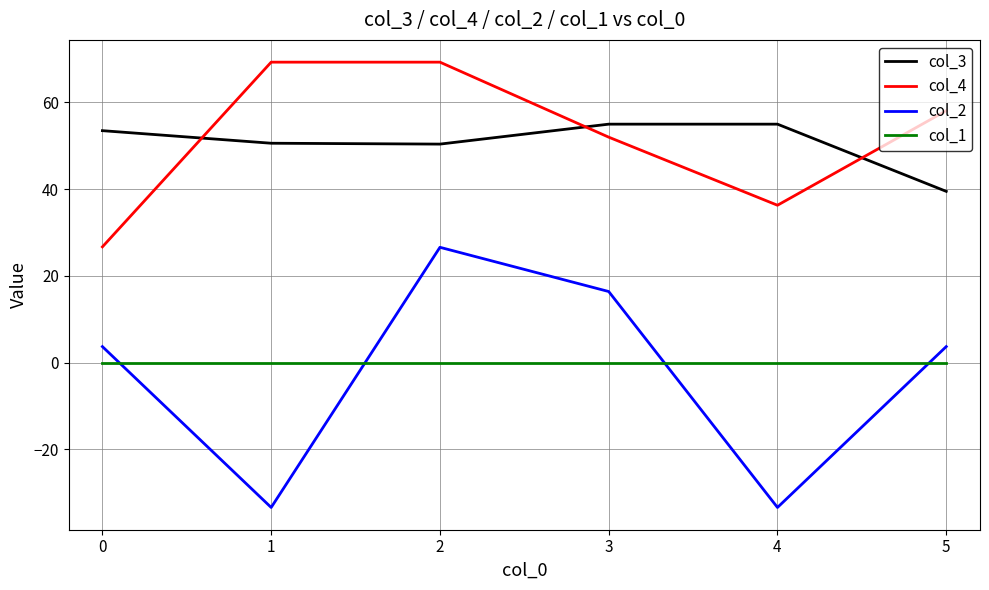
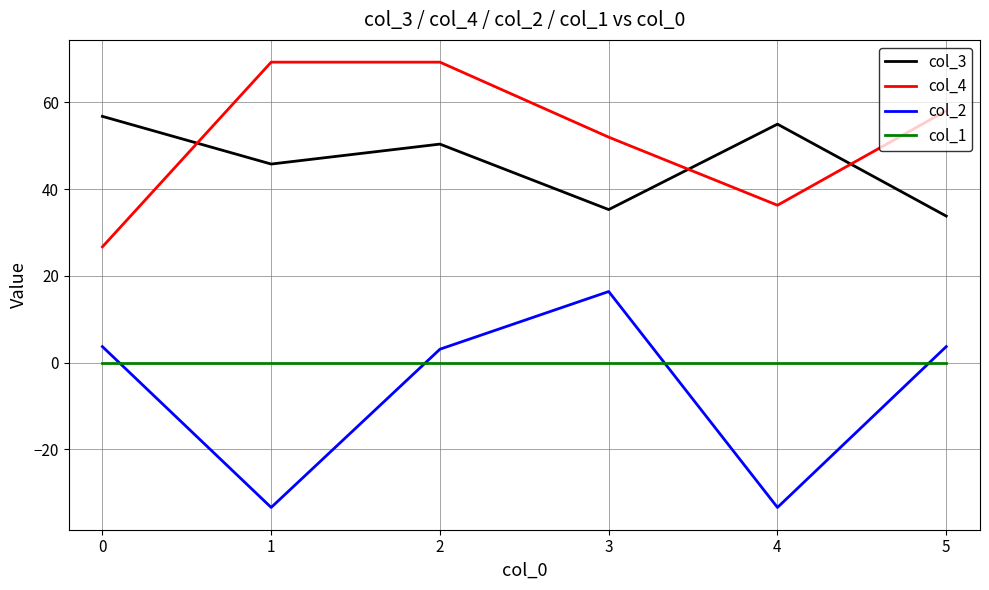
  {
    "col_3": {
-     "0": 54,
-     "1": 51,
+     "0": 57,
+     "1": 46,
      "2": 50,
-     "3": 55,
+     "3": 35,
      "4": 55,
-     "5": 40
+     "5": 34
    },
    "col_4": {
      "0": 27,
      "1": 69,
      "2": 69,
      "3": 52,
      "4": 36
    },
    "col_2": {
      "0": 4,
      "1": -33,
-     "2": 27,
+     "2": 3,
      "3": 16,
      "4": -33,
      "5": 4
    },
    "col_1": {
      "0": 0,
      "1": 0,
      "2": 0,
      "3": 0,
      "4": 0,
      "5": 0
    }
  }
